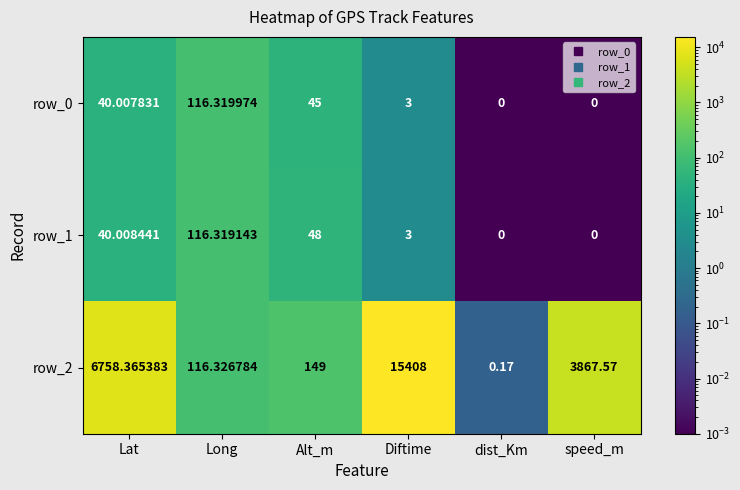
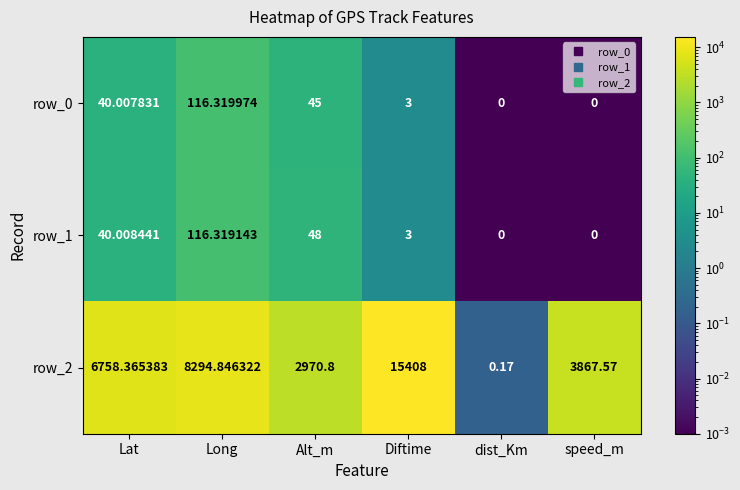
  {
    "row_0": {
      "Lat": 40.007831,
      "Long": 116.319974,
      "Alt_m": 45,
      "Diftime": 3,
      "dist_Km": 0,
      "speed_m": 0
    },
    "row_1": {
      "Lat": 40.008441,
      "Long": 116.319143,
      "Alt_m": 48,
      "Diftime": 3,
      "dist_Km": 0,
      "speed_m": 0
    },
    "row_2": {
      "Lat": 6758.365383,
-     "Long": 116.326784,
-     "Alt_m": 149,
+     "Long": 8294.846322,
+     "Alt_m": 2970.8,
      "Diftime": 15408,
      "dist_Km": 0.17,
      "speed_m": 3867.57
    }
  }
